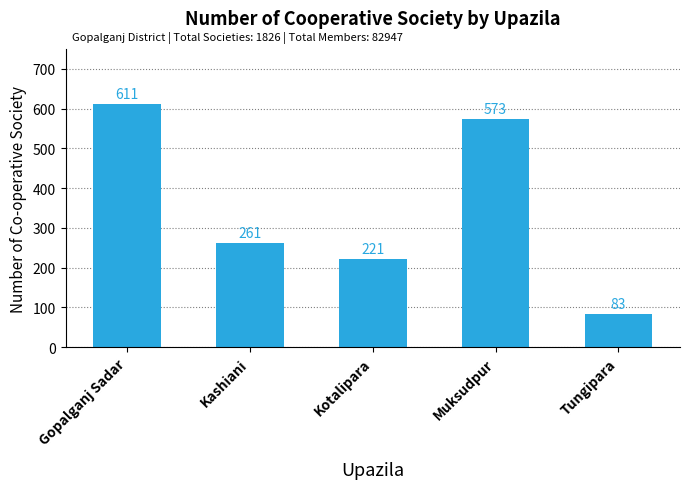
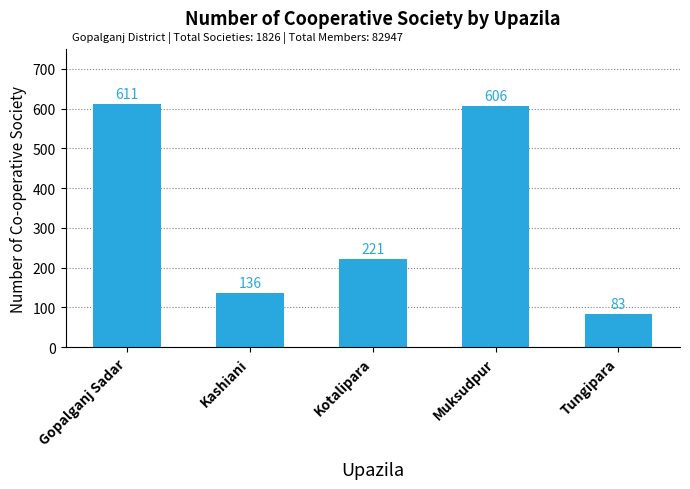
  {
    "Gopalganj Sadar": 611,
-   "Kashiani": 261,
+   "Kashiani": 136,
    "Kotalipara": 221,
-   "Muksudpur": 573,
+   "Muksudpur": 606,
    "Tungipara": 83
  }
